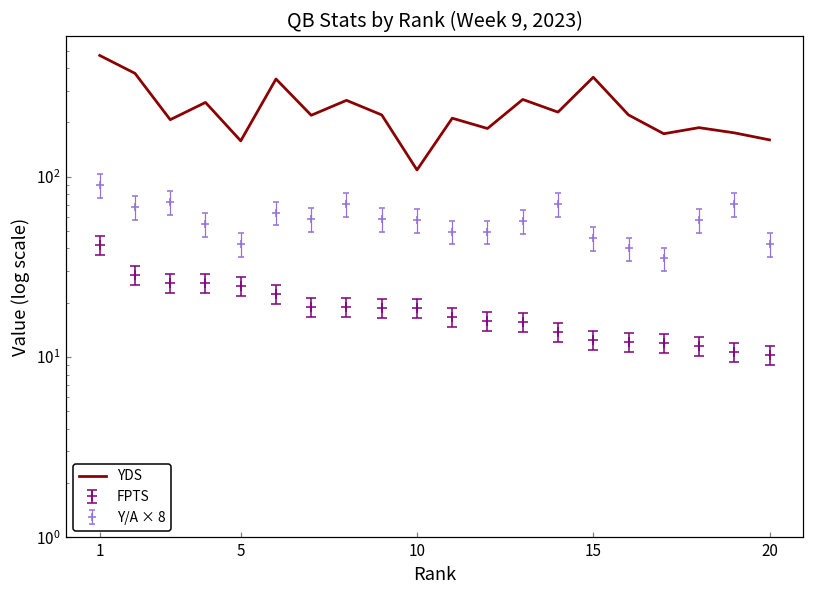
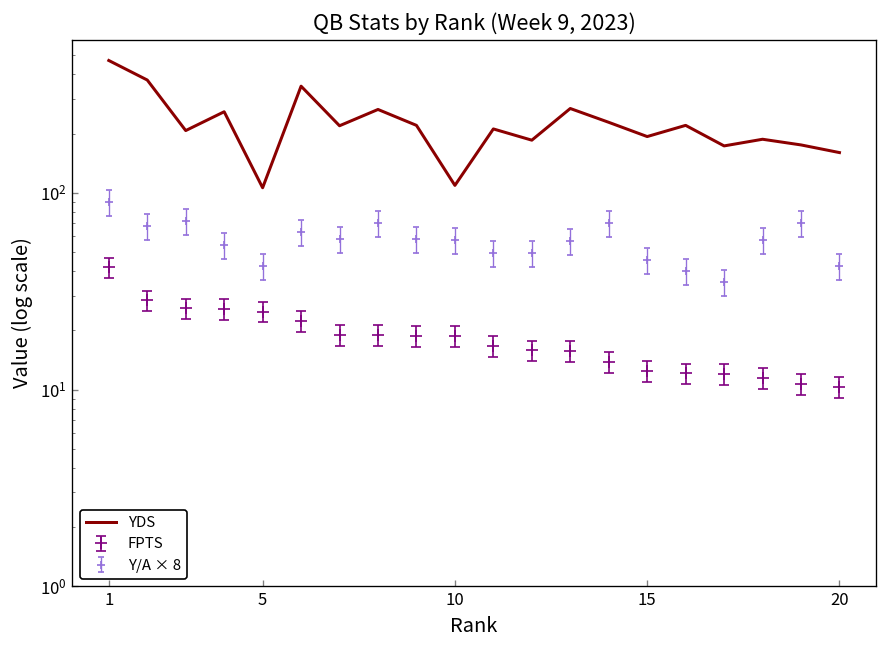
  {
    "YDS": {
      "1": 470,
-     "5": 160,
+     "5": 110,
      "10": 110,
-     "15": 360,
+     "15": 190,
      "20": 160
    }
  }
